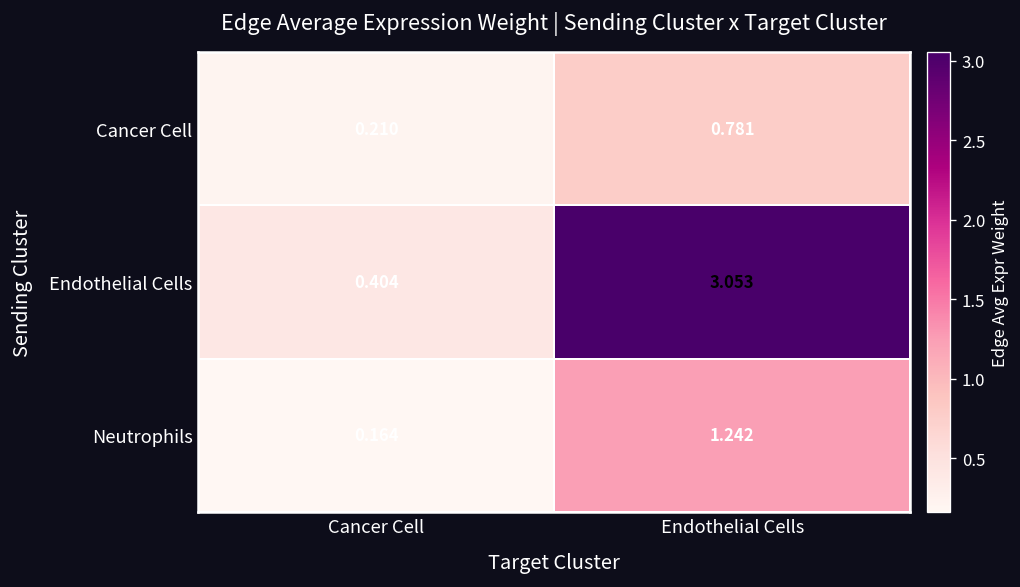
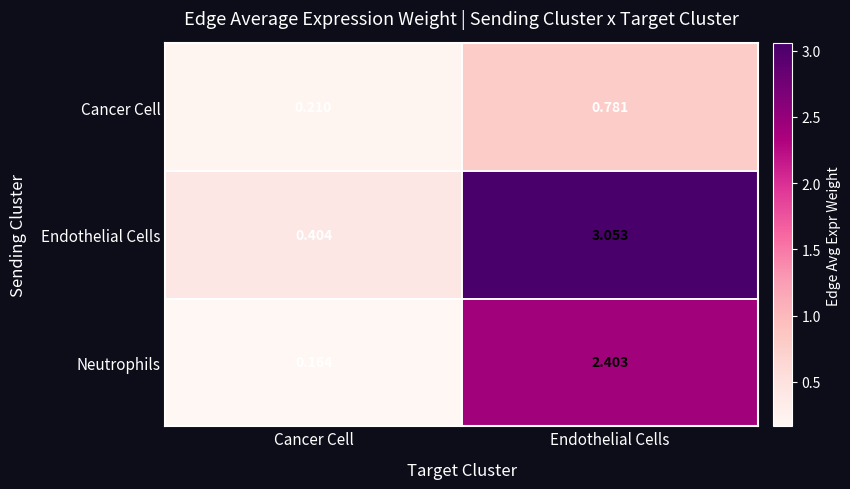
  {
    "Cancer Cell": {
      "Endothelial Cells": 0.781
    },
    "Endothelial Cells": {
      "Endothelial Cells": 3.053
    },
    "Neutrophils": {
-     "Endothelial Cells": 1.242
+     "Endothelial Cells": 2.403
    }
  }
